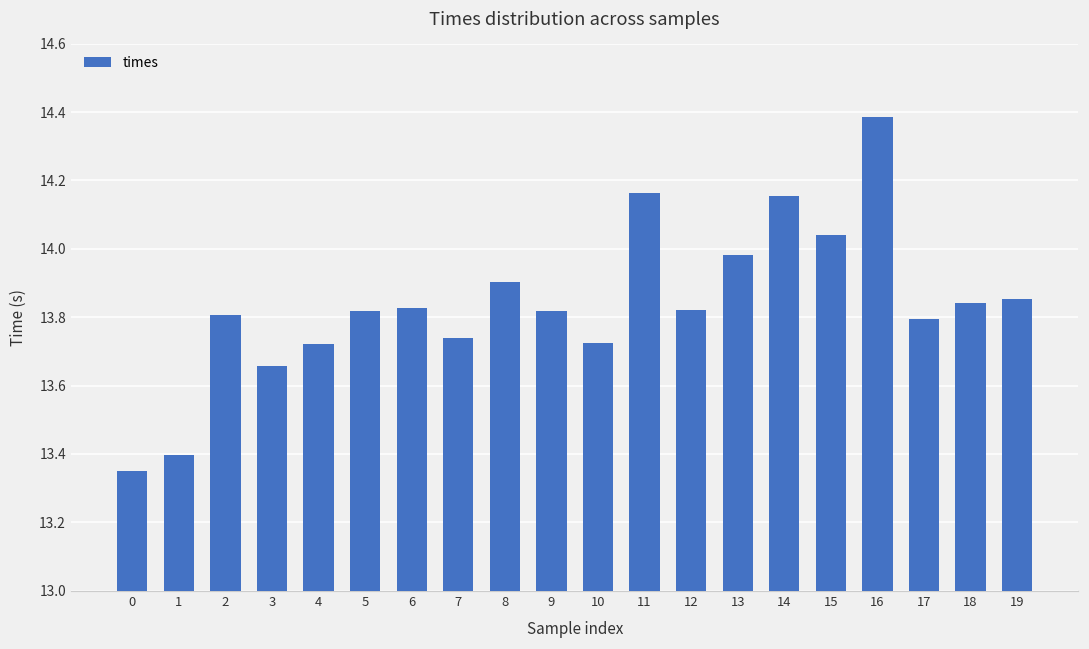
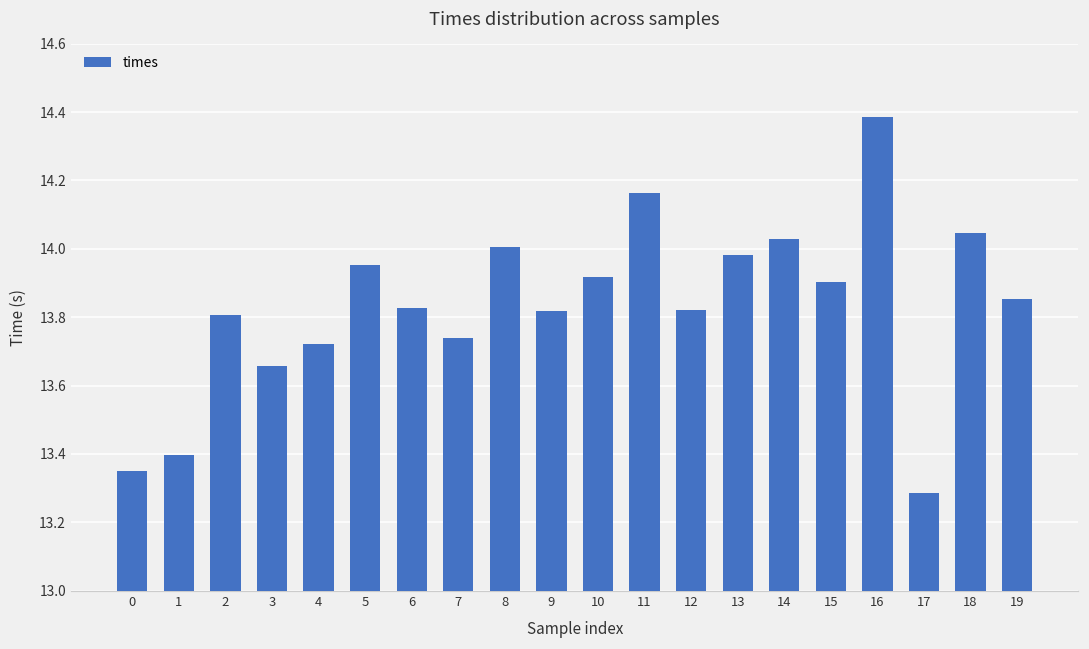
  {
    "0": 13.35,
    "1": 13.40,
    "2": 13.81,
    "3": 13.66,
    "4": 13.72,
-   "5": 13.82,
+   "5": 13.95,
    "6": 13.83,
    "7": 13.74,
-   "8": 13.90,
+   "8": 14.01,
    "9": 13.82,
-   "10": 13.72,
+   "10": 13.92,
    "11": 14.16,
    "12": 13.82,
    "13": 13.98,
-   "14": 14.15,
-   "15": 14.04,
+   "14": 14.03,
+   "15": 13.90,
    "16": 14.38,
-   "17": 13.79,
-   "18": 13.84,
+   "17": 13.29,
+   "18": 14.05,
    "19": 13.85
  }
